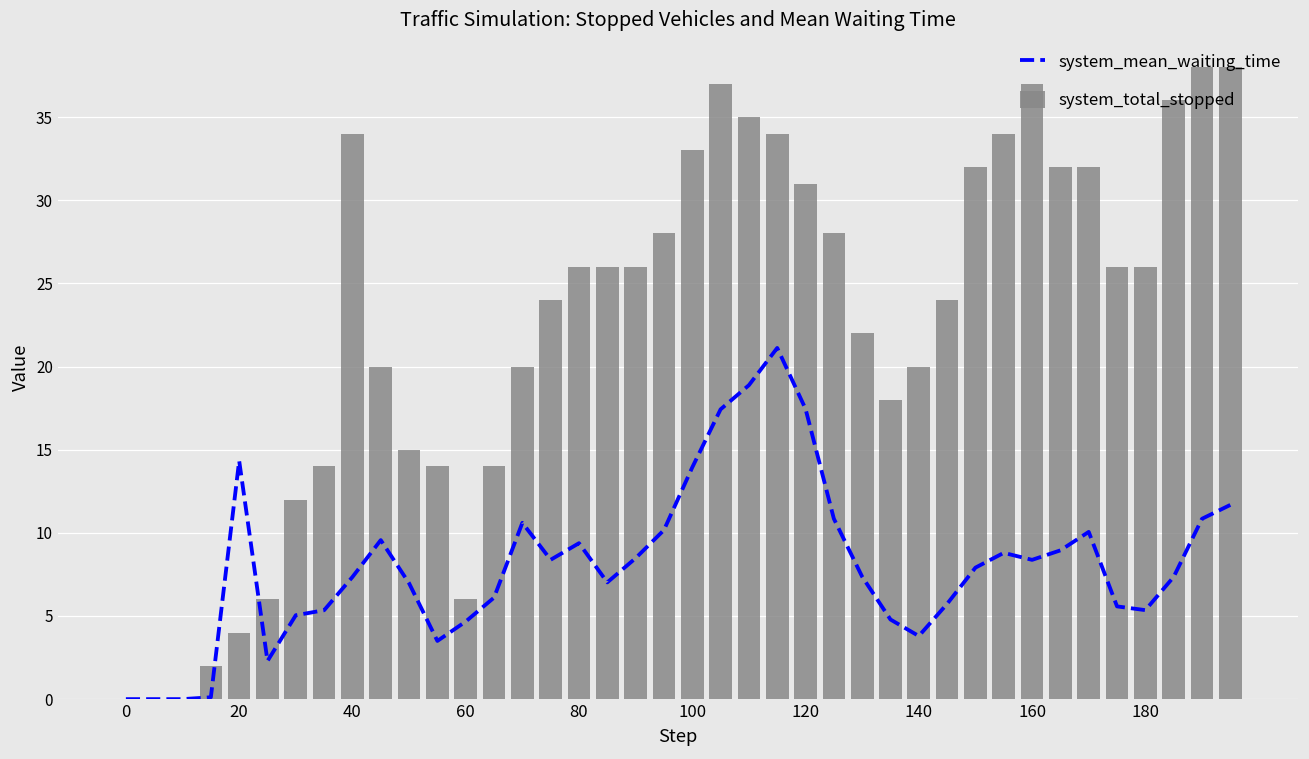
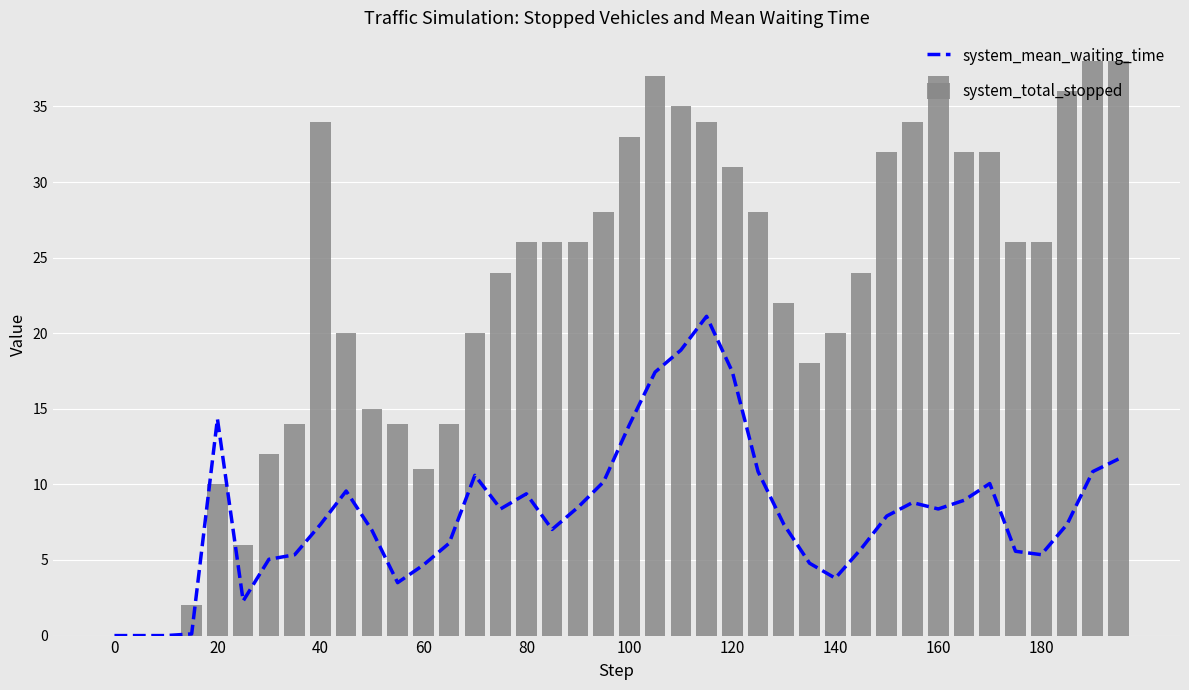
  {
    "system_mean_waiting_time": {
      "0": 0,
      "20": 14.3,
      "40": 7.3,
      "60": 4.7,
      "80": 9.4,
      "100": 14,
      "120": 17.5,
      "140": 3.8,
      "160": 8.4,
      "180": 5.4
    },
    "system_total_stopped": {
      "0": 0,
-     "20": 4,
+     "20": 10,
      "40": 34,
-     "60": 6,
+     "60": 11,
      "80": 26,
      "100": 33,
      "120": 31,
      "140": 20,
      "160": 37,
      "180": 26
    }
  }
